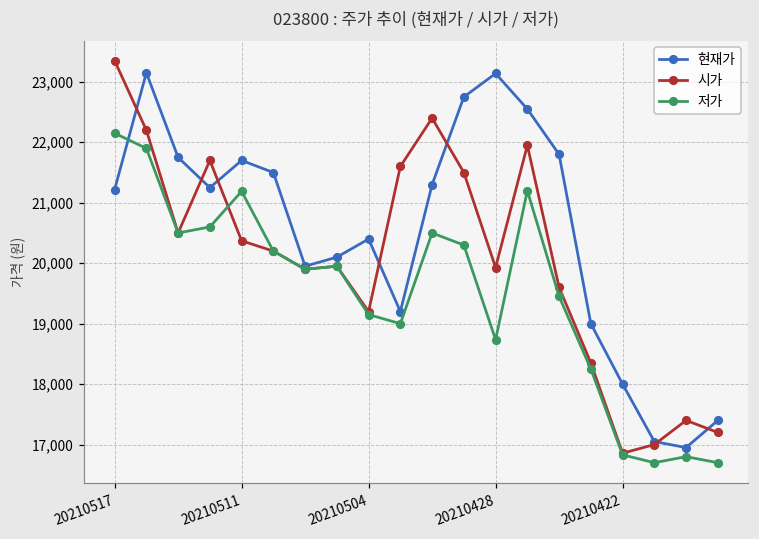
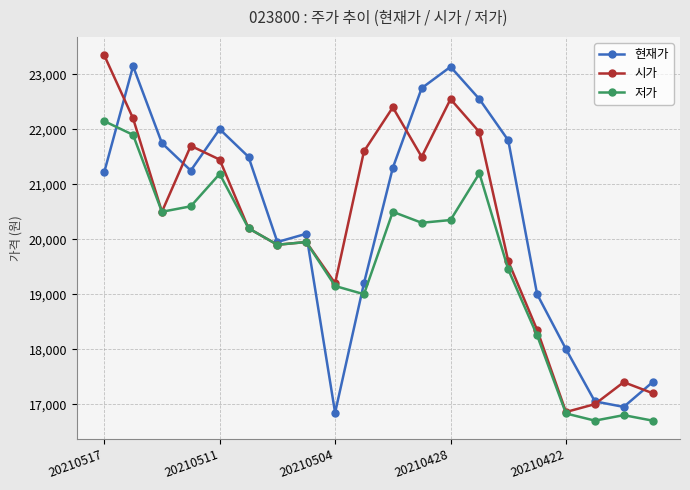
  {
    "현재가": {
      "20210517": "21,200",
-     "20210511": "21,700",
-     "20210504": "20,400",
+     "20210511": "22,000",
+     "20210504": "16,800",
      "20210428": "23,100",
      "20210422": "18,000"
    },
    "시가": {
      "20210517": "23,400",
-     "20210511": "20,400",
+     "20210511": "21,500",
      "20210504": "19,200",
-     "20210428": "19,900"
+     "20210428": "22,600"
    },
    "저가": {
      "20210517": "22,200",
      "20210511": "21,200",
      "20210504": "19,200",
-     "20210428": "18,700"
+     "20210428": "20,400"
    }
  }
